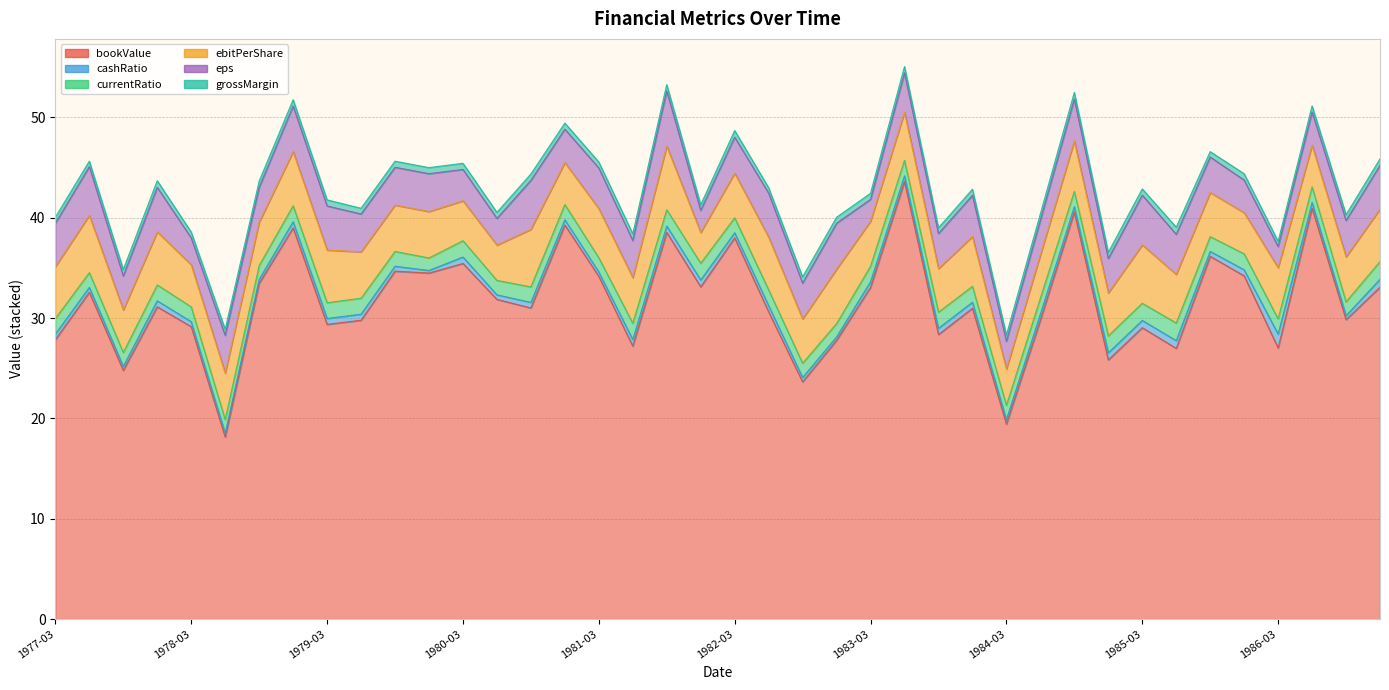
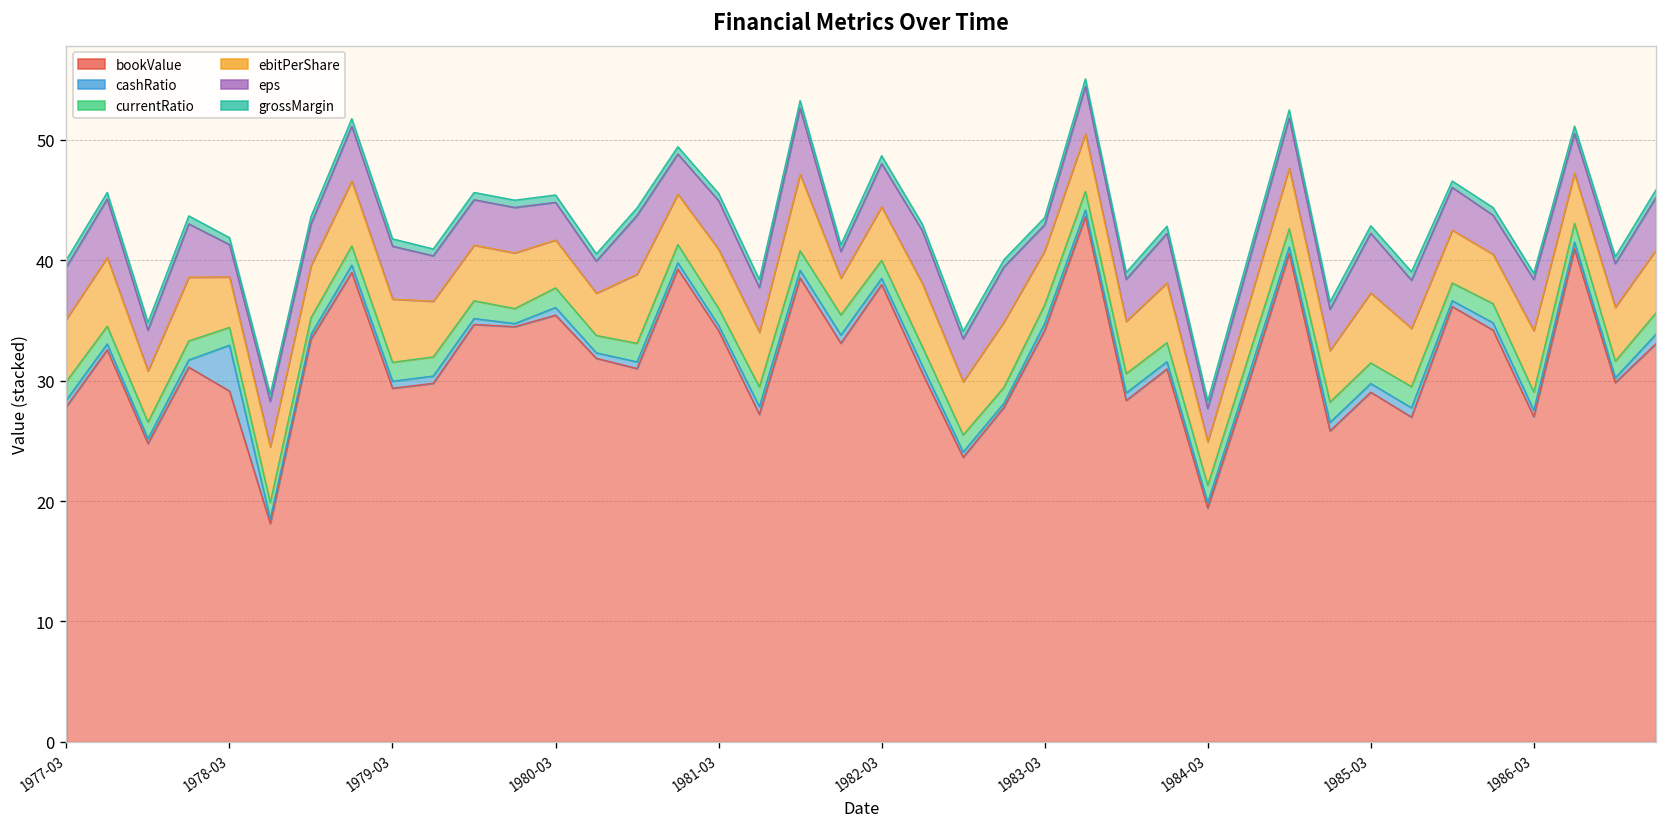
  {
    "bookValue": {
      "1977-03": 27.9,
      "1978-03": 29.1,
      "1979-03": 29.4,
      "1980-03": 35.4,
      "1981-03": 34.2,
      "1982-03": 38.0,
-     "1983-03": 33.1,
+     "1983-03": 34.2,
      "1984-03": 19.4,
      "1985-03": 29.0,
      "1986-03": 27.0
    },
    "cashRatio": {
      "1977-03": 0.6,
-     "1978-03": 0.5,
+     "1978-03": 3.8,
      "1979-03": 0.6,
      "1980-03": 0.6,
      "1981-03": 0.4,
      "1982-03": 0.5,
      "1983-03": 0.6,
      "1984-03": 0.4,
      "1985-03": 0.7,
-     "1986-03": 1.4
+     "1986-03": 0.5
    },
    "ebitPerShare": {
      "1977-03": 5.2,
      "1978-03": 4.2,
      "1979-03": 5.2,
      "1980-03": 4.0,
      "1981-03": 4.9,
      "1982-03": 4.4,
      "1983-03": 4.5,
      "1984-03": 3.6,
      "1985-03": 5.8,
      "1986-03": 5.1
    },
    "eps": {
      "1977-03": 4.3,
      "1978-03": 2.7,
      "1979-03": 4.4,
      "1980-03": 3.1,
      "1981-03": 4.0,
      "1982-03": 3.6,
      "1983-03": 2.2,
      "1984-03": 2.8,
      "1985-03": 5.0,
-     "1986-03": 2.1
+     "1986-03": 4.3
    }
  }
